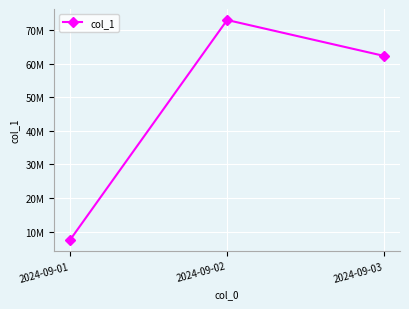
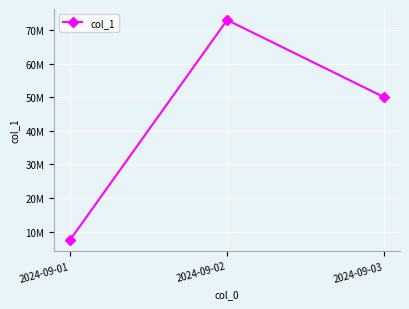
  {
    "2024-09-01": 8000000,
    "2024-09-02": 73000000,
-   "2024-09-03": 62000000
+   "2024-09-03": 50000000
  }
